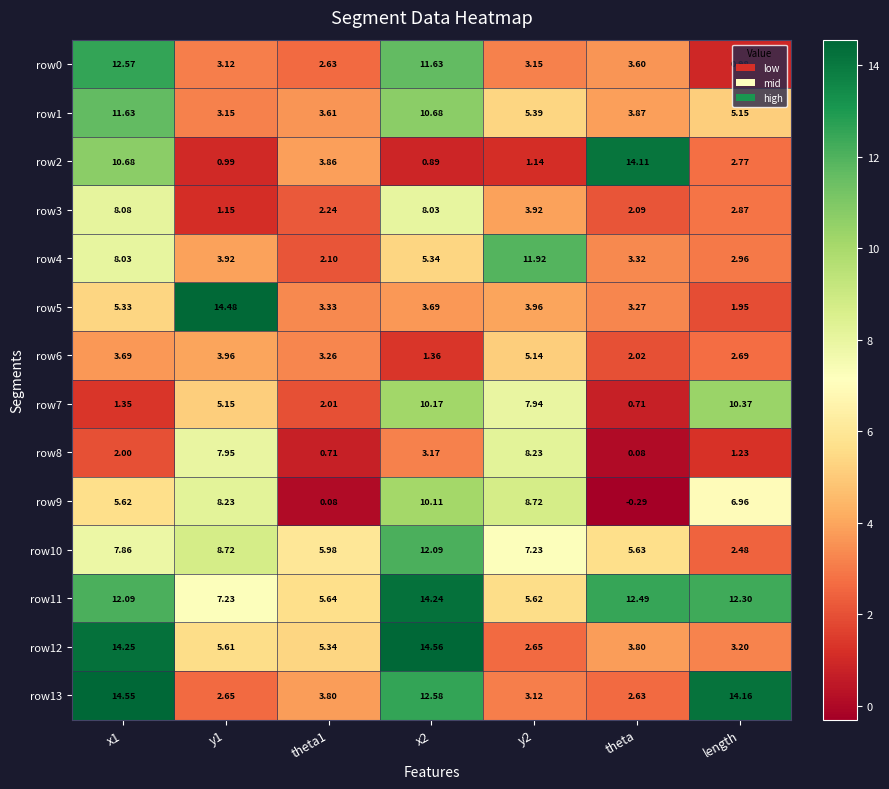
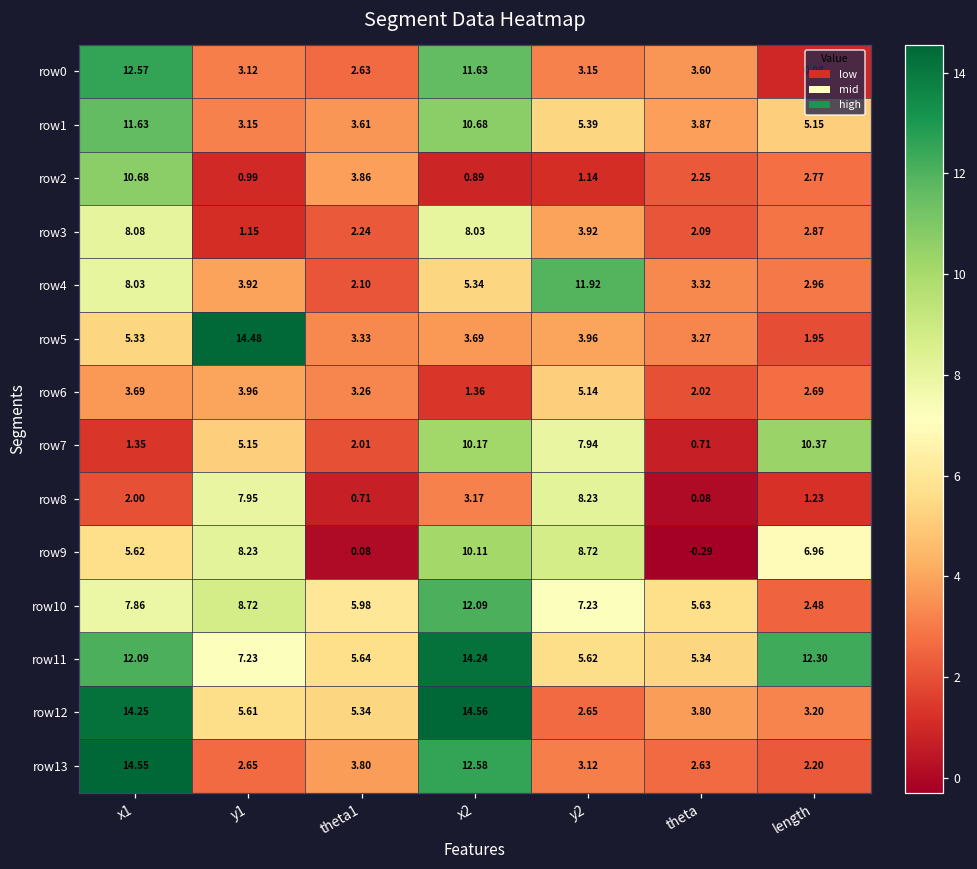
  {
    "row0": {
      "x1": 12.57,
      "y1": 3.12,
      "theta1": 2.63,
      "x2": 11.63,
      "y2": 3.15,
      "theta": 3.60
    },
    "row1": {
      "x1": 11.63,
      "y1": 3.15,
      "theta1": 3.61,
      "x2": 10.68,
      "y2": 5.39,
      "theta": 3.87,
      "length": 5.15
    },
    "row2": {
      "x1": 10.68,
      "y1": 0.99,
      "theta1": 3.86,
      "x2": 0.89,
      "y2": 1.14,
-     "theta": 14.11,
+     "theta": 2.25,
      "length": 2.77
    },
    "row3": {
      "x1": 8.08,
      "y1": 1.15,
      "theta1": 2.24,
      "x2": 8.03,
      "y2": 3.92,
      "theta": 2.09,
      "length": 2.87
    },
    "row4": {
      "x1": 8.03,
      "y1": 3.92,
      "theta1": 2.10,
      "x2": 5.34,
      "y2": 11.92,
      "theta": 3.32,
      "length": 2.96
    },
    "row5": {
      "x1": 5.33,
      "y1": 14.48,
      "theta1": 3.33,
      "x2": 3.69,
      "y2": 3.96,
      "theta": 3.27,
      "length": 1.95
    },
    "row6": {
      "x1": 3.69,
      "y1": 3.96,
      "theta1": 3.26,
      "x2": 1.36,
      "y2": 5.14,
      "theta": 2.02,
      "length": 2.69
    },
    "row7": {
      "x1": 1.35,
      "y1": 5.15,
      "theta1": 2.01,
      "x2": 10.17,
      "y2": 7.94,
      "theta": 0.71,
      "length": 10.37
    },
    "row8": {
      "x1": 2.00,
      "y1": 7.95,
      "theta1": 0.71,
      "x2": 3.17,
      "y2": 8.23,
      "theta": 0.08,
      "length": 1.23
    },
    "row9": {
      "x1": 5.62,
      "y1": 8.23,
      "theta1": 0.08,
      "x2": 10.11,
      "y2": 8.72,
      "theta": -0.29,
      "length": 6.96
    },
    "row10": {
      "x1": 7.86,
      "y1": 8.72,
      "theta1": 5.98,
      "x2": 12.09,
      "y2": 7.23,
      "theta": 5.63,
      "length": 2.48
    },
    "row11": {
      "x1": 12.09,
      "y1": 7.23,
      "theta1": 5.64,
      "x2": 14.24,
      "y2": 5.62,
-     "theta": 12.49,
+     "theta": 5.34,
      "length": 12.30
    },
    "row12": {
      "x1": 14.25,
      "y1": 5.61,
      "theta1": 5.34,
      "x2": 14.56,
      "y2": 2.65,
      "theta": 3.80,
      "length": 3.20
    },
    "row13": {
      "x1": 14.55,
      "y1": 2.65,
      "theta1": 3.80,
      "x2": 12.58,
      "y2": 3.12,
      "theta": 2.63,
-     "length": 14.16
+     "length": 2.20
    }
  }
